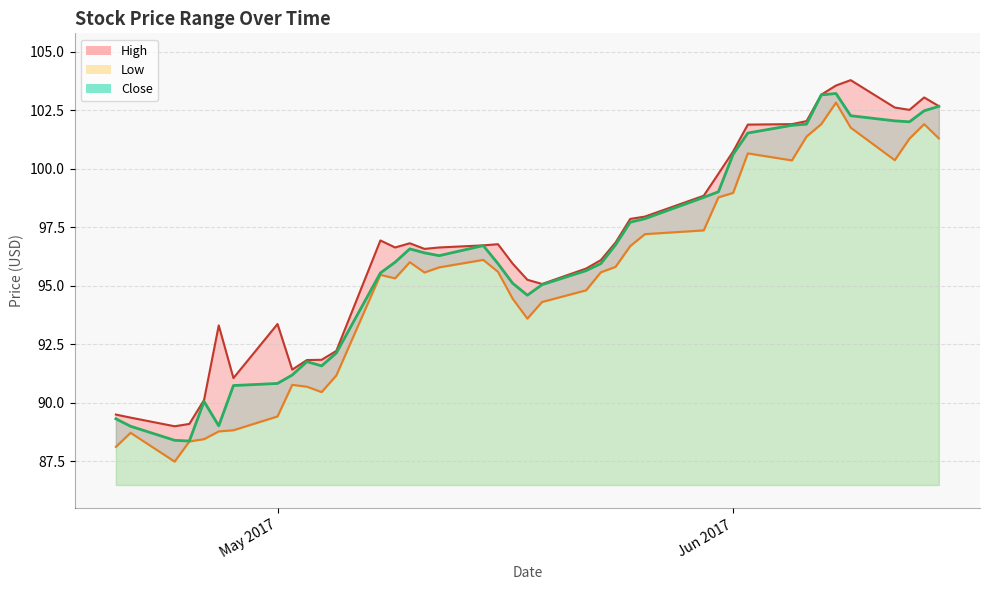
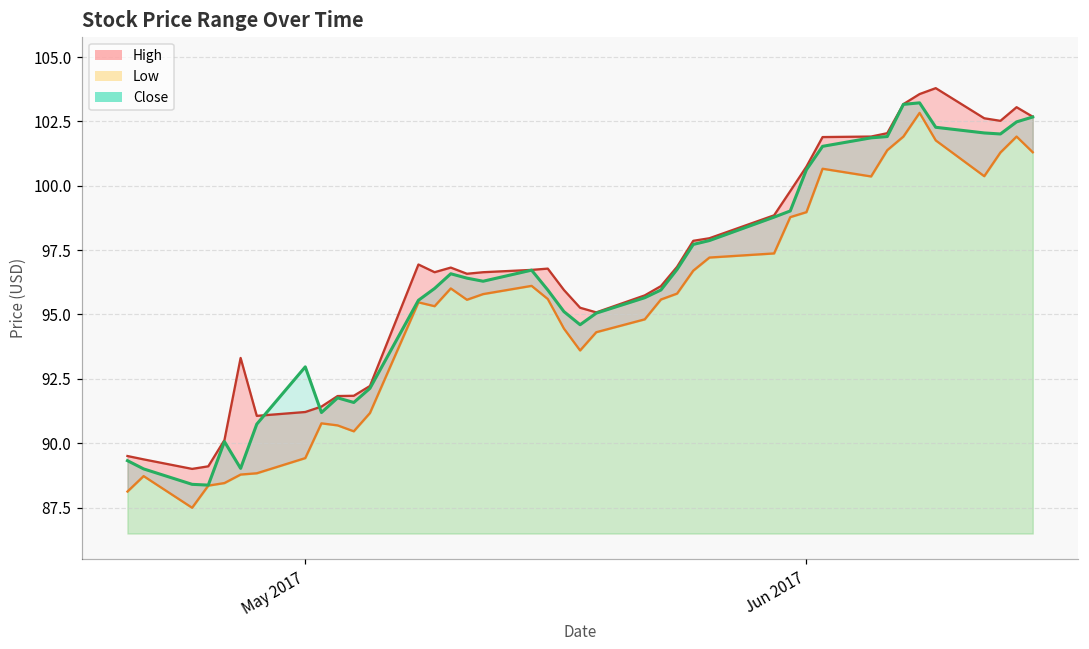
  {
    "High": {
-     "May 2017": 93.4,
+     "May 2017": 91.2,
      "Jun 2017": 100.7
    },
    "Low": {
      "May 2017": 89.4,
      "Jun 2017": 99.0
    },
    "Close": {
-     "May 2017": 90.8,
+     "May 2017": 93.0,
      "Jun 2017": 100.6
    }
  }
